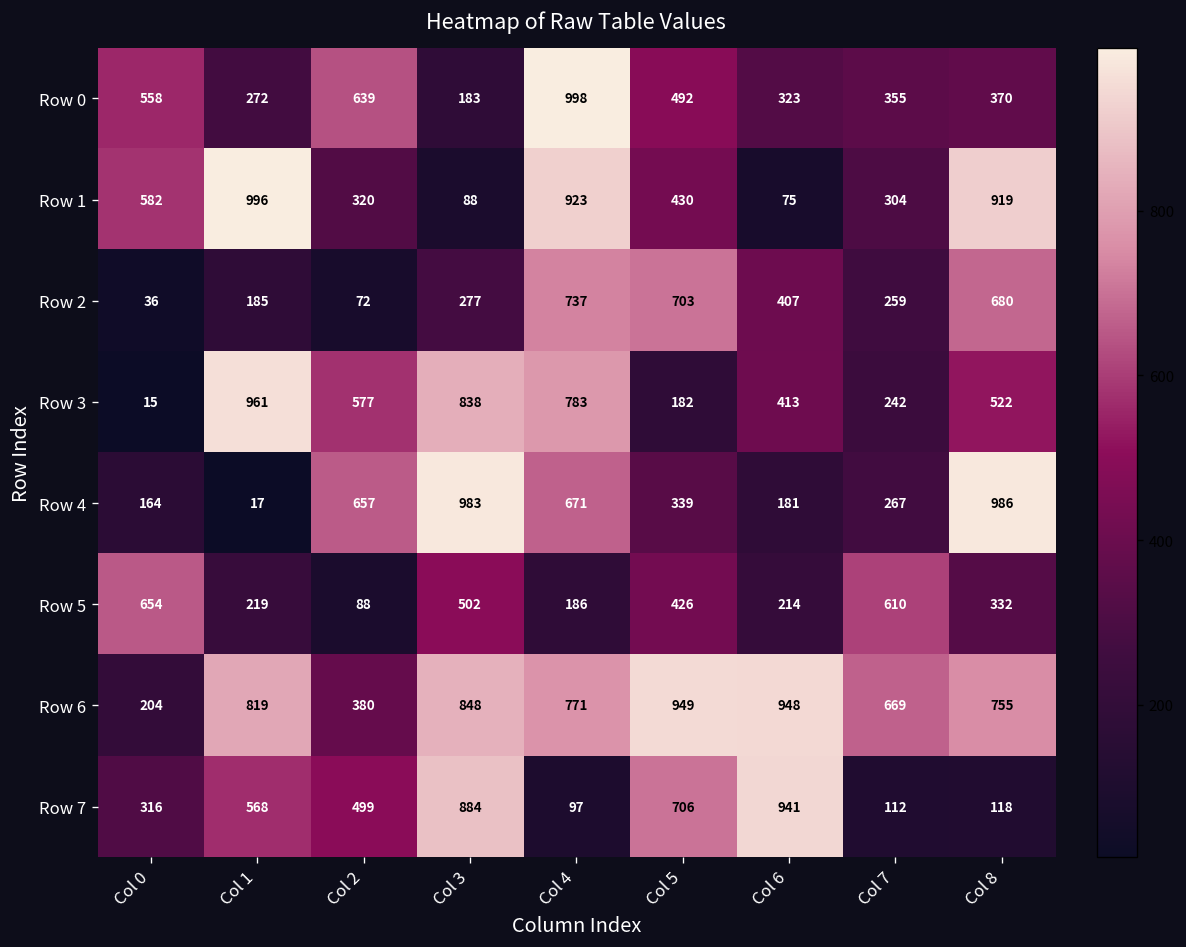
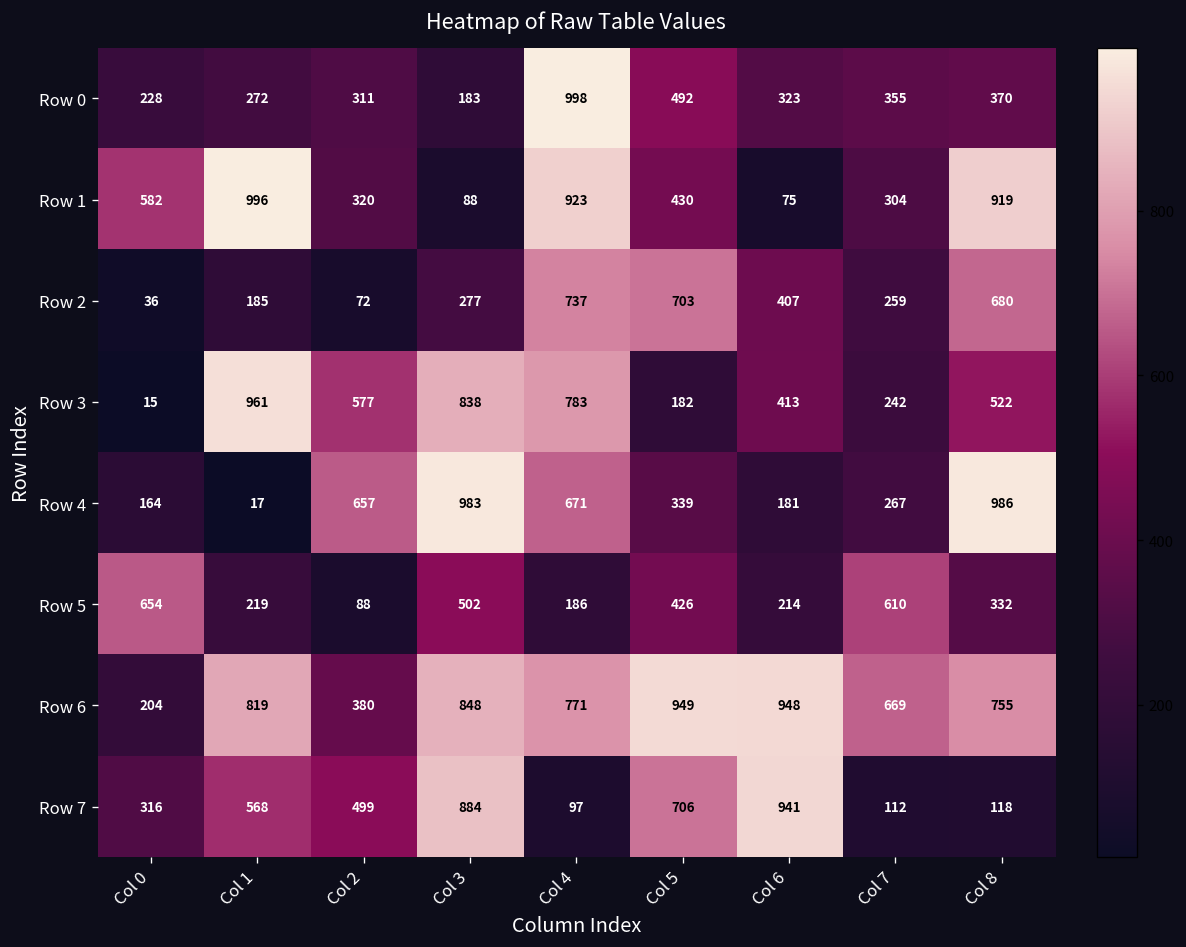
  {
    "Row 0": {
-     "Col 0": 558,
+     "Col 0": 228,
      "Col 1": 272,
-     "Col 2": 639,
+     "Col 2": 311,
      "Col 3": 183,
      "Col 4": 998,
      "Col 5": 492,
      "Col 6": 323,
      "Col 7": 355,
      "Col 8": 370
    },
    "Row 1": {
      "Col 0": 582,
      "Col 1": 996,
      "Col 2": 320,
      "Col 3": 88,
      "Col 4": 923,
      "Col 5": 430,
      "Col 6": 75,
      "Col 7": 304,
      "Col 8": 919
    },
    "Row 2": {
      "Col 0": 36,
      "Col 1": 185,
      "Col 2": 72,
      "Col 3": 277,
      "Col 4": 737,
      "Col 5": 703,
      "Col 6": 407,
      "Col 7": 259,
      "Col 8": 680
    },
    "Row 3": {
      "Col 0": 15,
      "Col 1": 961,
      "Col 2": 577,
      "Col 3": 838,
      "Col 4": 783,
      "Col 5": 182,
      "Col 6": 413,
      "Col 7": 242,
      "Col 8": 522
    },
    "Row 4": {
      "Col 0": 164,
      "Col 1": 17,
      "Col 2": 657,
      "Col 3": 983,
      "Col 4": 671,
      "Col 5": 339,
      "Col 6": 181,
      "Col 7": 267,
      "Col 8": 986
    },
    "Row 5": {
      "Col 0": 654,
      "Col 1": 219,
      "Col 2": 88,
      "Col 3": 502,
      "Col 4": 186,
      "Col 5": 426,
      "Col 6": 214,
      "Col 7": 610,
      "Col 8": 332
    },
    "Row 6": {
      "Col 0": 204,
      "Col 1": 819,
      "Col 2": 380,
      "Col 3": 848,
      "Col 4": 771,
      "Col 5": 949,
      "Col 6": 948,
      "Col 7": 669,
      "Col 8": 755
    },
    "Row 7": {
      "Col 0": 316,
      "Col 1": 568,
      "Col 2": 499,
      "Col 3": 884,
      "Col 4": 97,
      "Col 5": 706,
      "Col 6": 941,
      "Col 7": 112,
      "Col 8": 118
    }
  }
